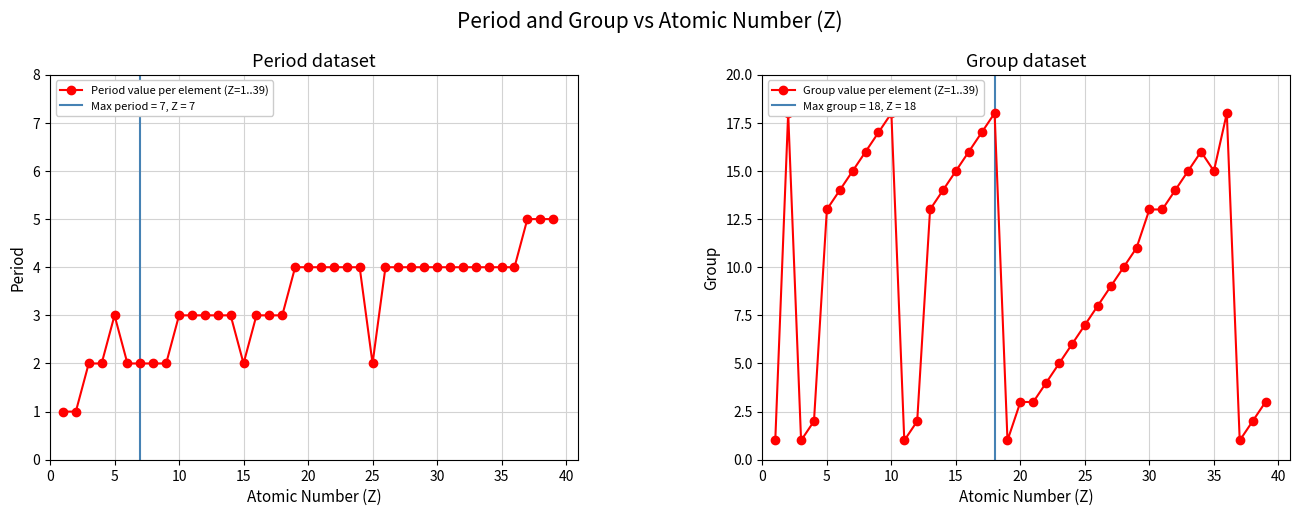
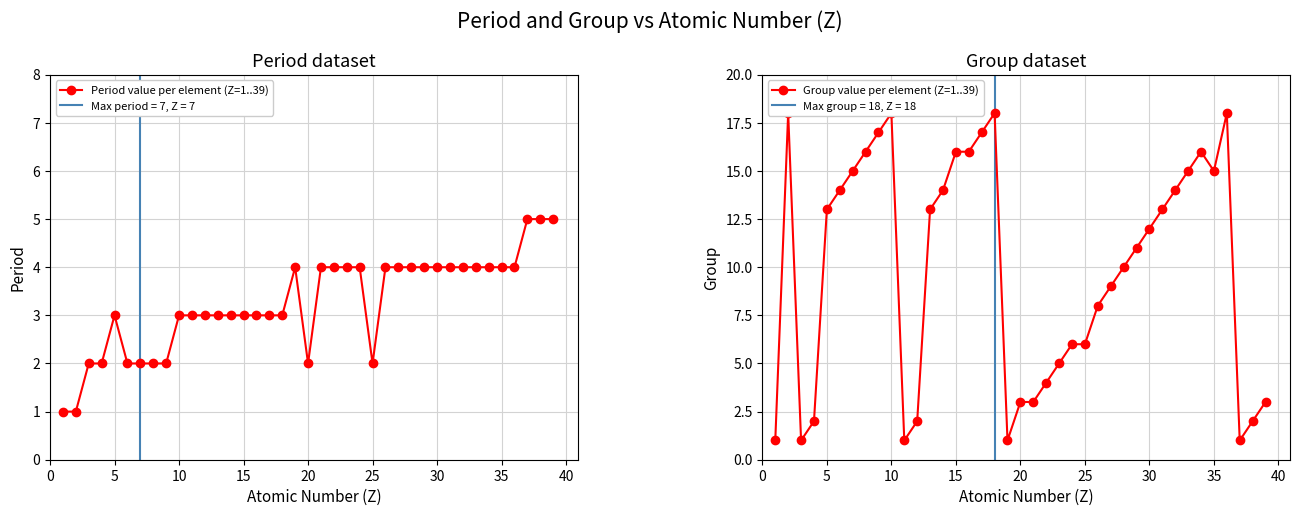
  {
    "Period dataset": {
      "5": 3,
      "10": 3,
-     "15": 2,
-     "20": 4,
+     "15": 3,
+     "20": 2,
      "25": 2,
      "30": 4,
      "35": 4
    },
    "Group dataset": {
      "5": 13,
-     "15": 15,
+     "15": 16,
      "20": 3,
-     "25": 7,
-     "30": 13,
+     "25": 6,
+     "30": 12,
      "35": 15
    }
  }
